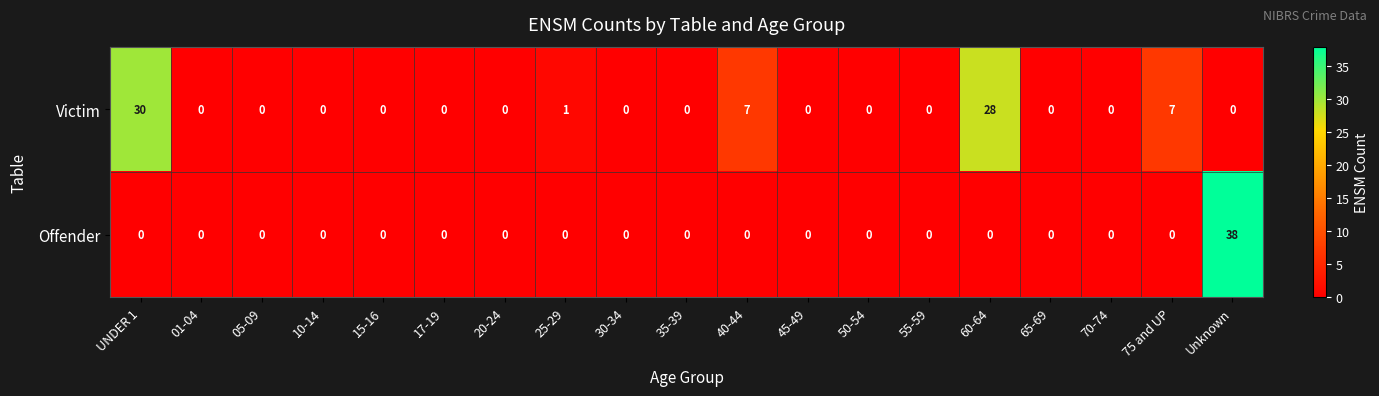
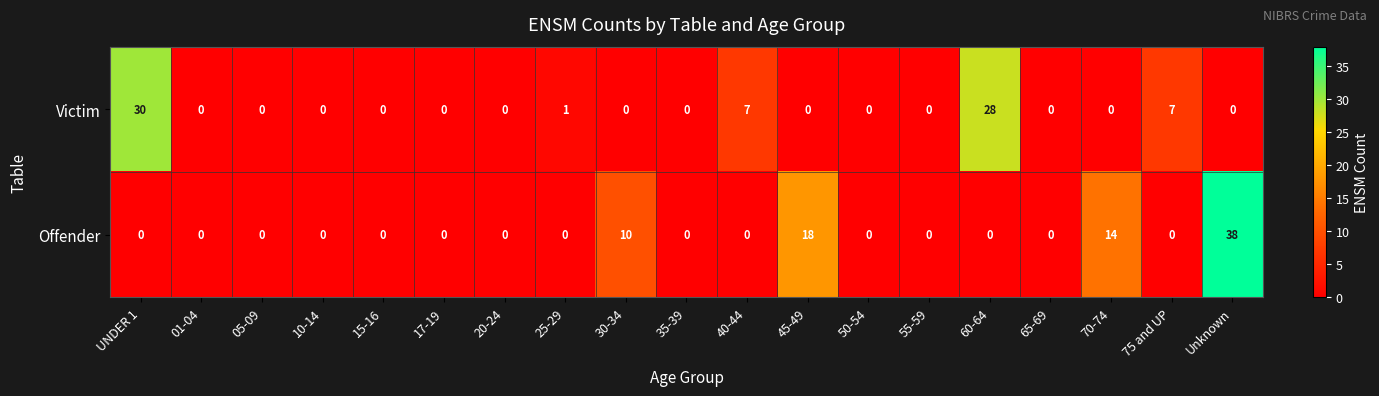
  {
    "Victim": {
      "UNDER 1": 30,
      "01-04": 0,
      "05-09": 0,
      "10-14": 0,
      "15-16": 0,
      "17-19": 0,
      "20-24": 0,
      "25-29": 1,
      "30-34": 0,
      "35-39": 0,
      "40-44": 7,
      "45-49": 0,
      "50-54": 0,
      "55-59": 0,
      "60-64": 28,
      "65-69": 0,
      "70-74": 0,
      "75 and UP": 7,
      "Unknown": 0
    },
    "Offender": {
      "UNDER 1": 0,
      "01-04": 0,
      "05-09": 0,
      "10-14": 0,
      "15-16": 0,
      "17-19": 0,
      "20-24": 0,
      "25-29": 0,
-     "30-34": 0,
+     "30-34": 10,
      "35-39": 0,
      "40-44": 0,
-     "45-49": 0,
+     "45-49": 18,
      "50-54": 0,
      "55-59": 0,
      "60-64": 0,
      "65-69": 0,
-     "70-74": 0,
+     "70-74": 14,
      "75 and UP": 0,
      "Unknown": 38
    }
  }
